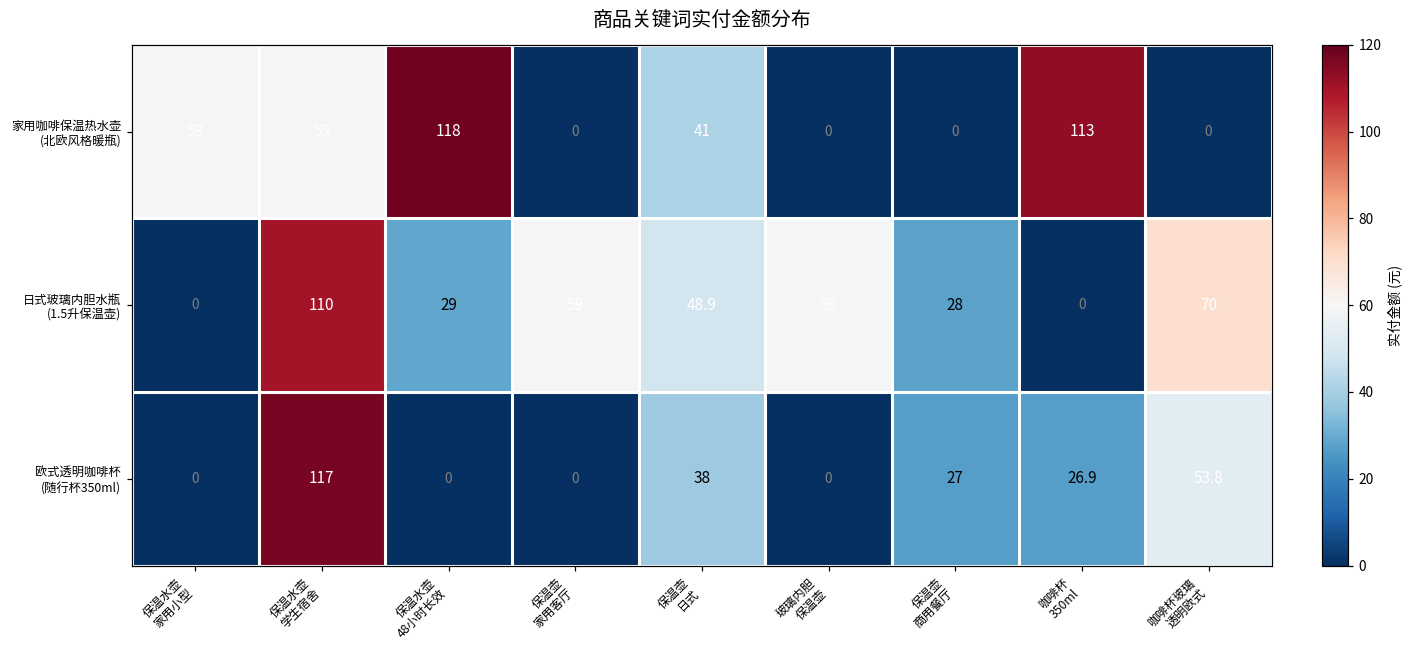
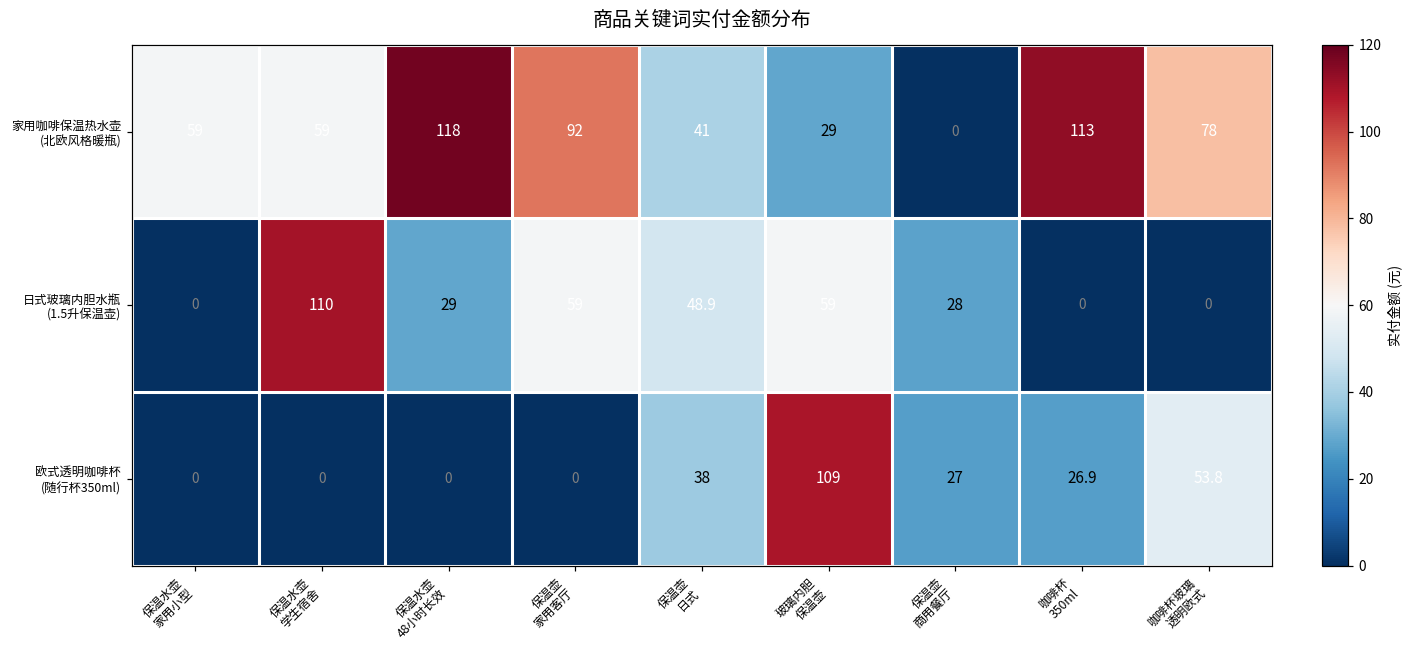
  {
    "家用咖啡保温热水壶 (北欧风格暖瓶)": {
      "保温水壶 48小时长效": 118,
-     "保温壶 家用客厅": 0,
+     "保温壶 家用客厅": 92,
      "保温壶 日式": 41,
-     "玻璃内胆 保温壶": 0,
+     "玻璃内胆 保温壶": 29,
      "保温壶 商用餐厅": 0,
      "咖啡杯 350ml": 113,
-     "咖啡杯玻璃 透明欧式": 0
+     "咖啡杯玻璃 透明欧式": 78
    },
    "日式玻璃内胆水瓶 (1.5升保温壶)": {
      "保温水壶 家用小型": 0,
      "保温水壶 学生宿舍": 110,
      "保温水壶 48小时长效": 29,
      "保温壶 商用餐厅": 28,
      "咖啡杯 350ml": 0,
-     "咖啡杯玻璃 透明欧式": 70
+     "咖啡杯玻璃 透明欧式": 0
    },
    "欧式透明咖啡杯 (随行杯350ml)": {
      "保温水壶 家用小型": 0,
-     "保温水壶 学生宿舍": 117,
+     "保温水壶 学生宿舍": 0,
      "保温水壶 48小时长效": 0,
      "保温壶 家用客厅": 0,
      "保温壶 日式": 38,
-     "玻璃内胆 保温壶": 0,
+     "玻璃内胆 保温壶": 109,
      "保温壶 商用餐厅": 27,
      "咖啡杯 350ml": 26.9
    }
  }
